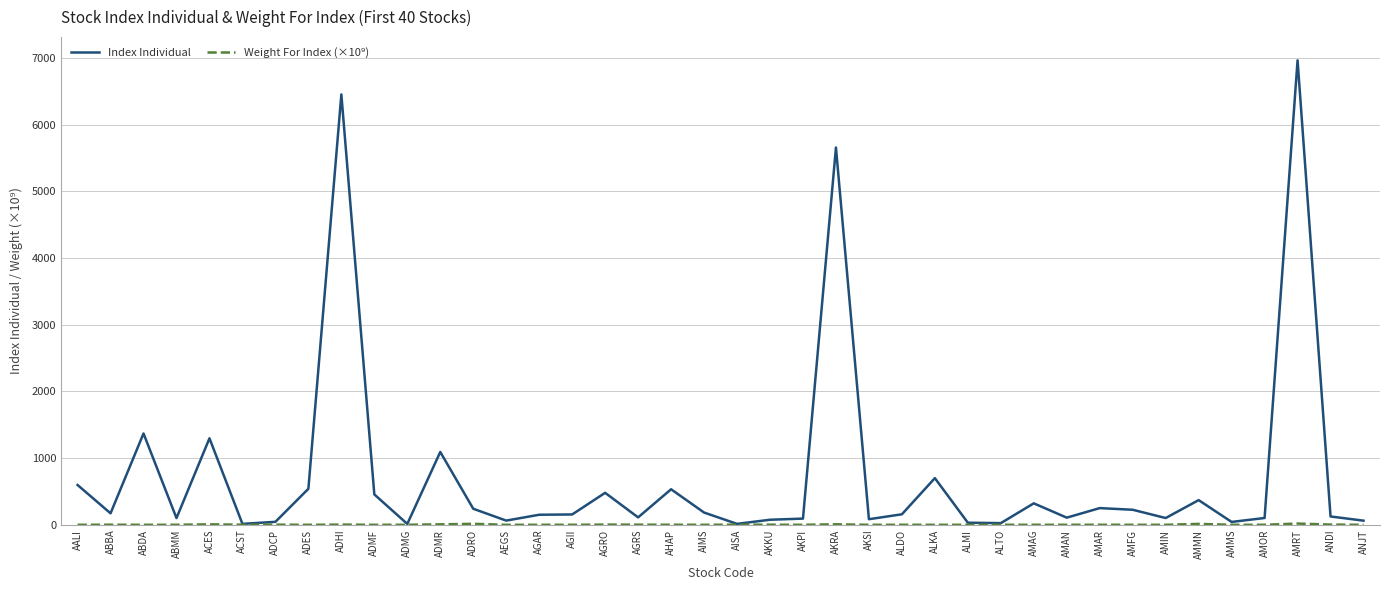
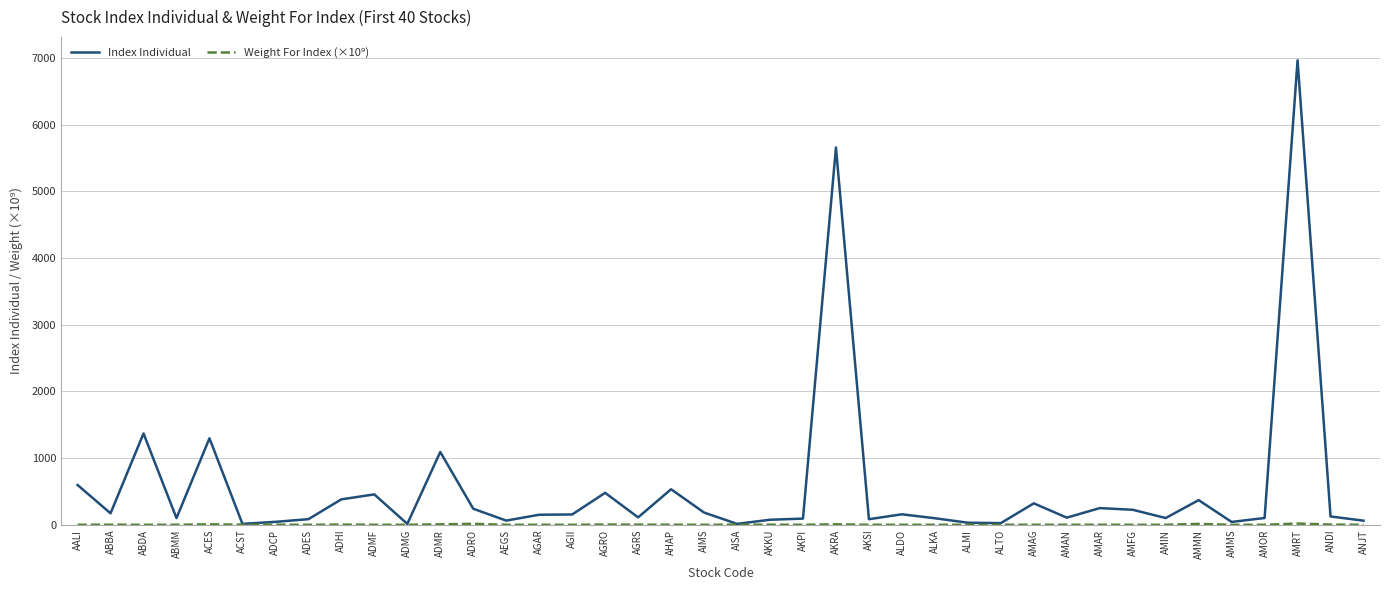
  {
    "Index Individual": {
      "AALI": 600,
      "ABBA": 200,
      "ABDA": 1400,
      "ABMM": 100,
      "ACES": 1300,
      "ADCP": 0,
-     "ADES": 500,
-     "ADHI": 6500,
+     "ADES": 100,
+     "ADHI": 400,
      "ADMF": 500,
      "ADMR": 1100,
      "ADRO": 200,
      "AEGS": 100,
      "AGAR": 200,
      "AGII": 200,
      "AGRO": 500,
      "AGRS": 100,
      "AHAP": 500,
      "AIMS": 200,
      "AKKU": 100,
      "AKPI": 100,
      "AKRA": 5700,
      "AKSI": 100,
      "ALDO": 200,
-     "ALKA": 700,
+     "ALKA": 100,
      "AMAG": 300,
      "AMAN": 100,
      "AMAR": 300,
      "AMFG": 200,
      "AMIN": 100,
      "AMMN": 400,
      "AMMS": 0,
      "AMOR": 100,
      "AMRT": 7000,
      "ANDI": 100,
      "ANJT": 100
    },
    "Weight For Index (×10⁹)": {
      "AALI": 0,
      "ABBA": 0,
      "ABDA": 0,
      "ABMM": 0,
      "ACES": 0,
      "ADCP": 0,
      "ADES": 0,
      "ADHI": 0,
      "ADMF": 0,
      "ADMR": 0,
      "ADRO": 0,
      "AEGS": 0,
      "AGAR": 0,
      "AGII": 0,
      "AGRO": 0,
      "AGRS": 0,
      "AHAP": 0,
      "AIMS": 0,
      "AKKU": 0,
      "AKPI": 0,
      "AKRA": 0,
      "AKSI": 0,
      "ALDO": 0,
      "ALKA": 0,
      "AMAG": 0,
      "AMAN": 0,
      "AMAR": 0,
      "AMFG": 0,
      "AMIN": 0,
      "AMMN": 0,
      "AMMS": 0,
      "AMOR": 0,
      "AMRT": 0,
      "ANDI": 0,
      "ANJT": 0
    }
  }
